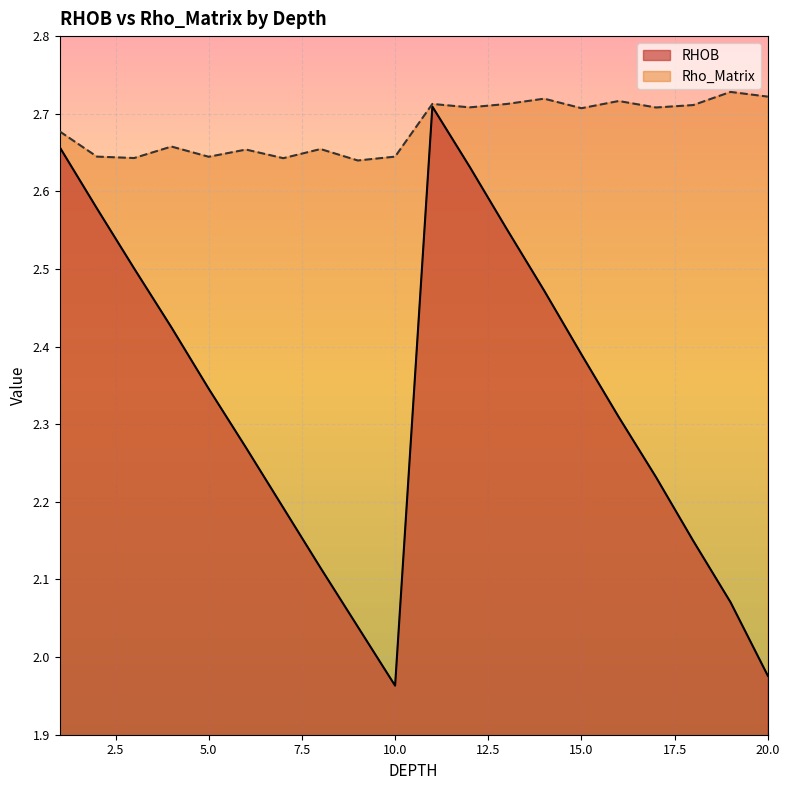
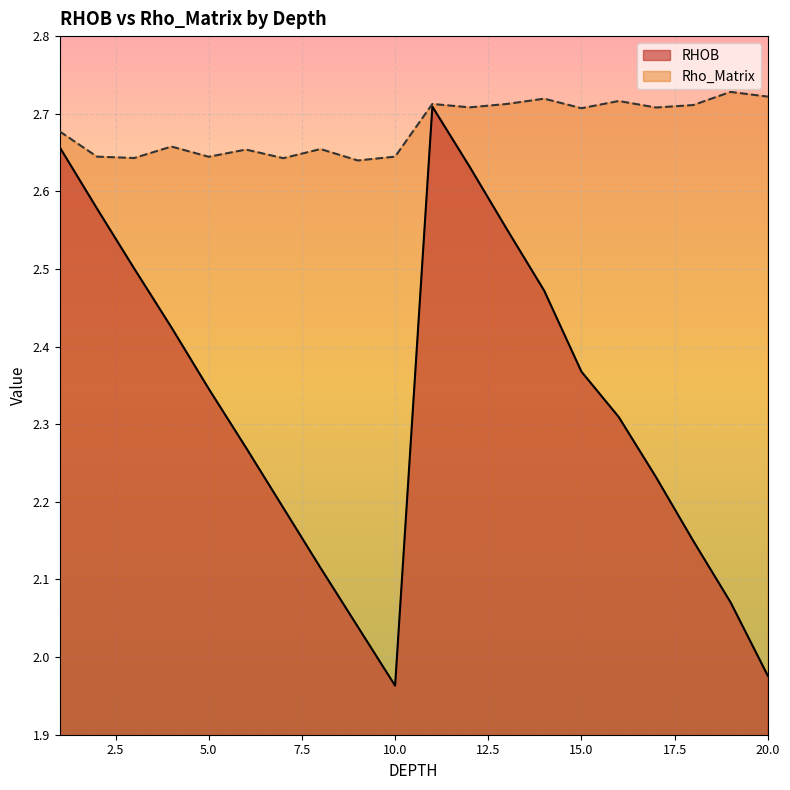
  {
    "RHOB": {
      "5.0": 2.35,
      "10.0": 1.96,
-     "15.0": 2.39,
+     "15.0": 2.37,
      "20.0": 1.98
    },
    "Rho_Matrix": {
      "5.0": 2.64,
      "10.0": 2.64,
      "15.0": 2.71,
      "20.0": 2.72
    }
  }
